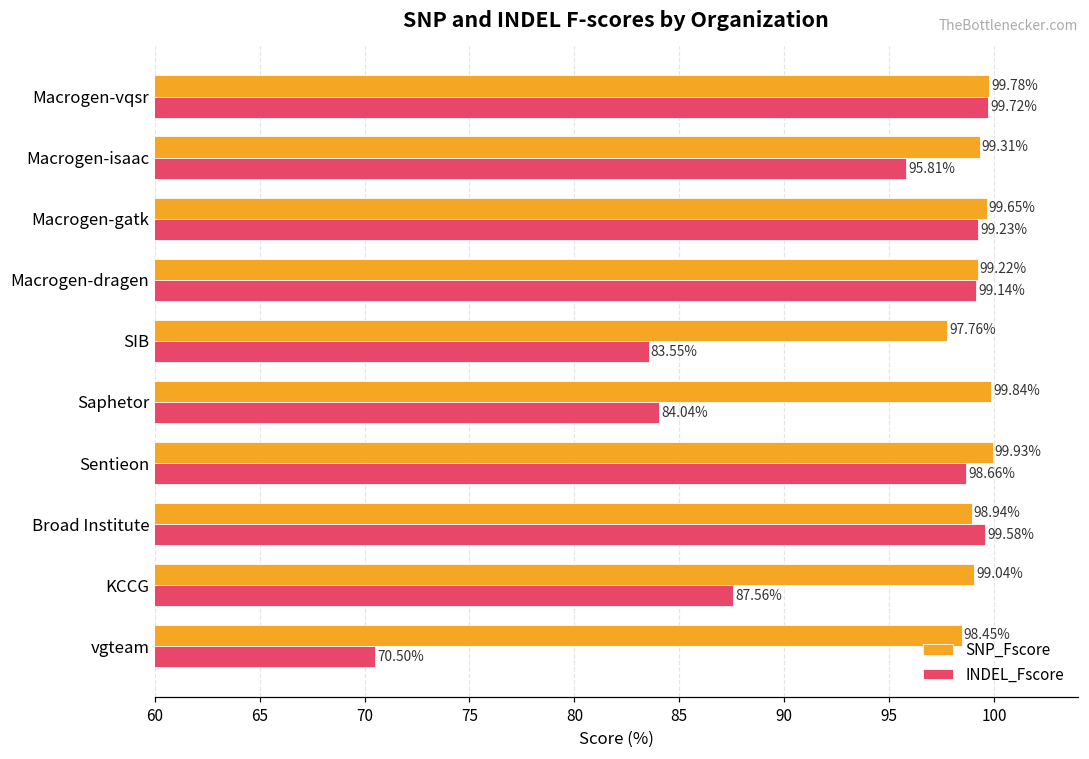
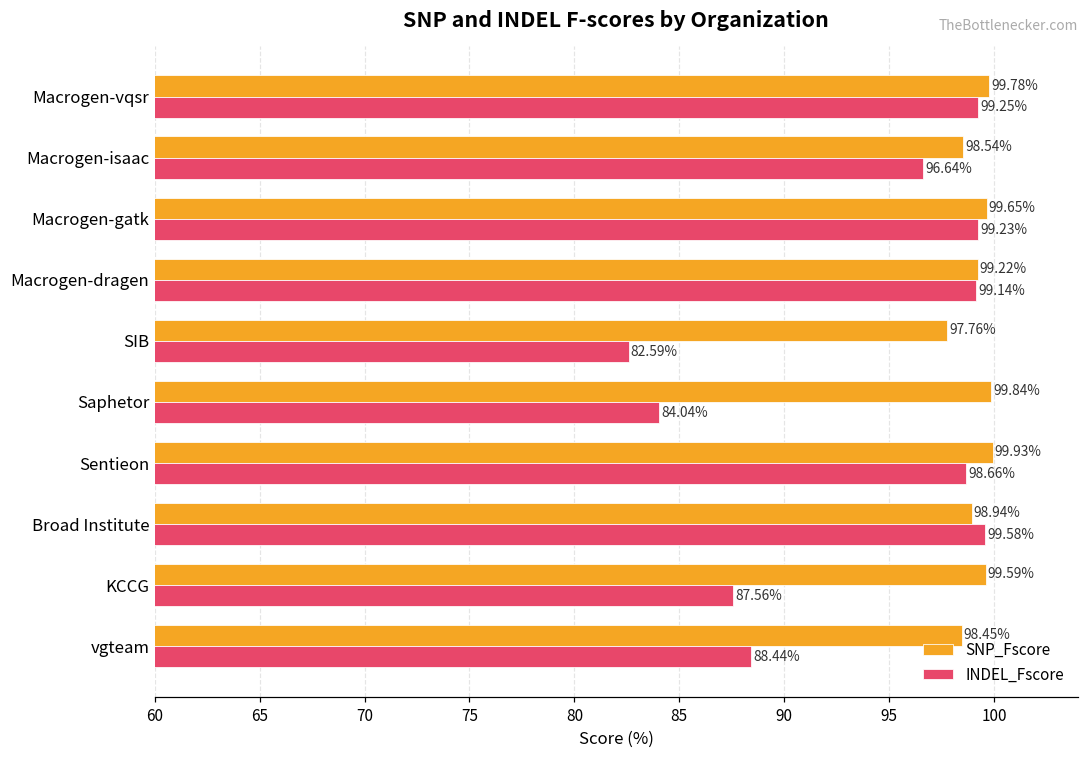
  {
    "SNP_Fscore": {
      "Macrogen-vqsr": "99.78%",
-     "Macrogen-isaac": "99.31%",
+     "Macrogen-isaac": "98.54%",
      "Macrogen-gatk": "99.65%",
      "Macrogen-dragen": "99.22%",
      "SIB": "97.76%",
      "Saphetor": "99.84%",
      "Sentieon": "99.93%",
      "Broad Institute": "98.94%",
-     "KCCG": "99.04%",
+     "KCCG": "99.59%",
      "vgteam": "98.45%"
    },
    "INDEL_Fscore": {
-     "Macrogen-vqsr": "99.72%",
-     "Macrogen-isaac": "95.81%",
+     "Macrogen-vqsr": "99.25%",
+     "Macrogen-isaac": "96.64%",
      "Macrogen-gatk": "99.23%",
      "Macrogen-dragen": "99.14%",
-     "SIB": "83.55%",
+     "SIB": "82.59%",
      "Saphetor": "84.04%",
      "Sentieon": "98.66%",
      "Broad Institute": "99.58%",
      "KCCG": "87.56%",
-     "vgteam": "70.50%"
+     "vgteam": "88.44%"
    }
  }
